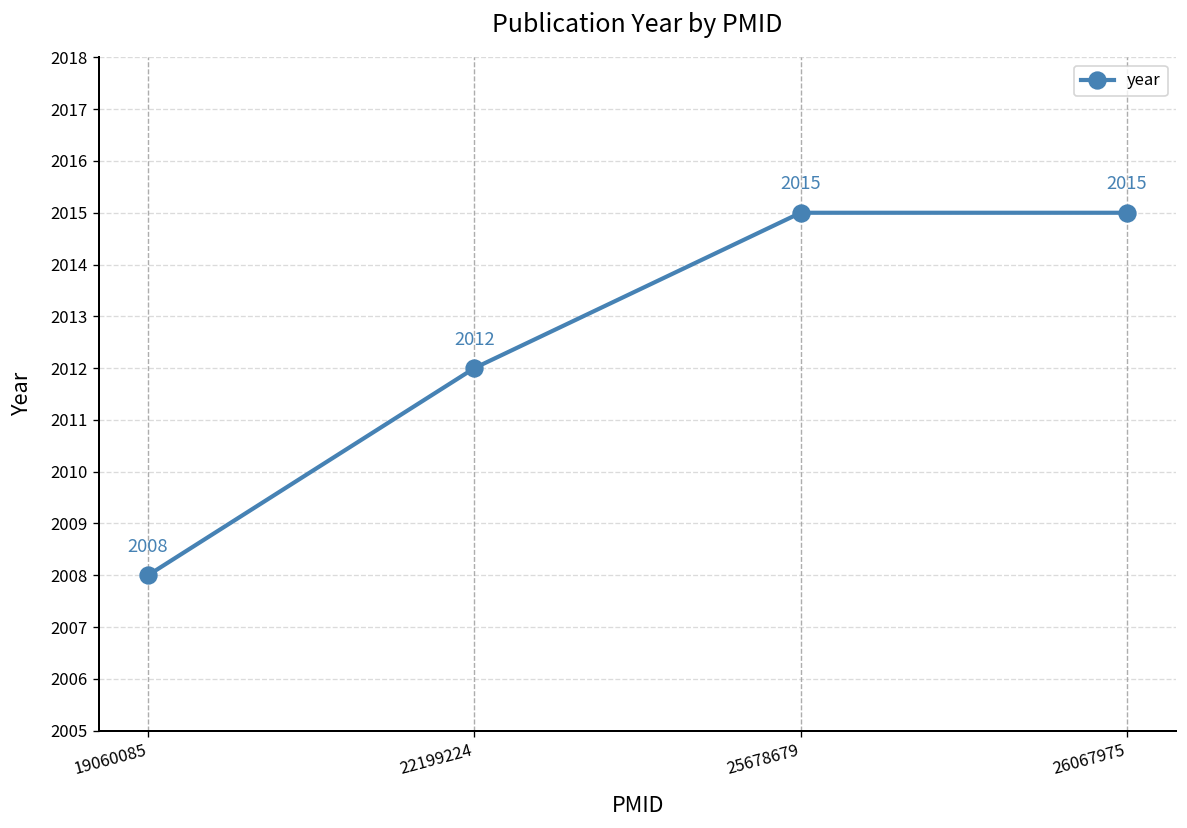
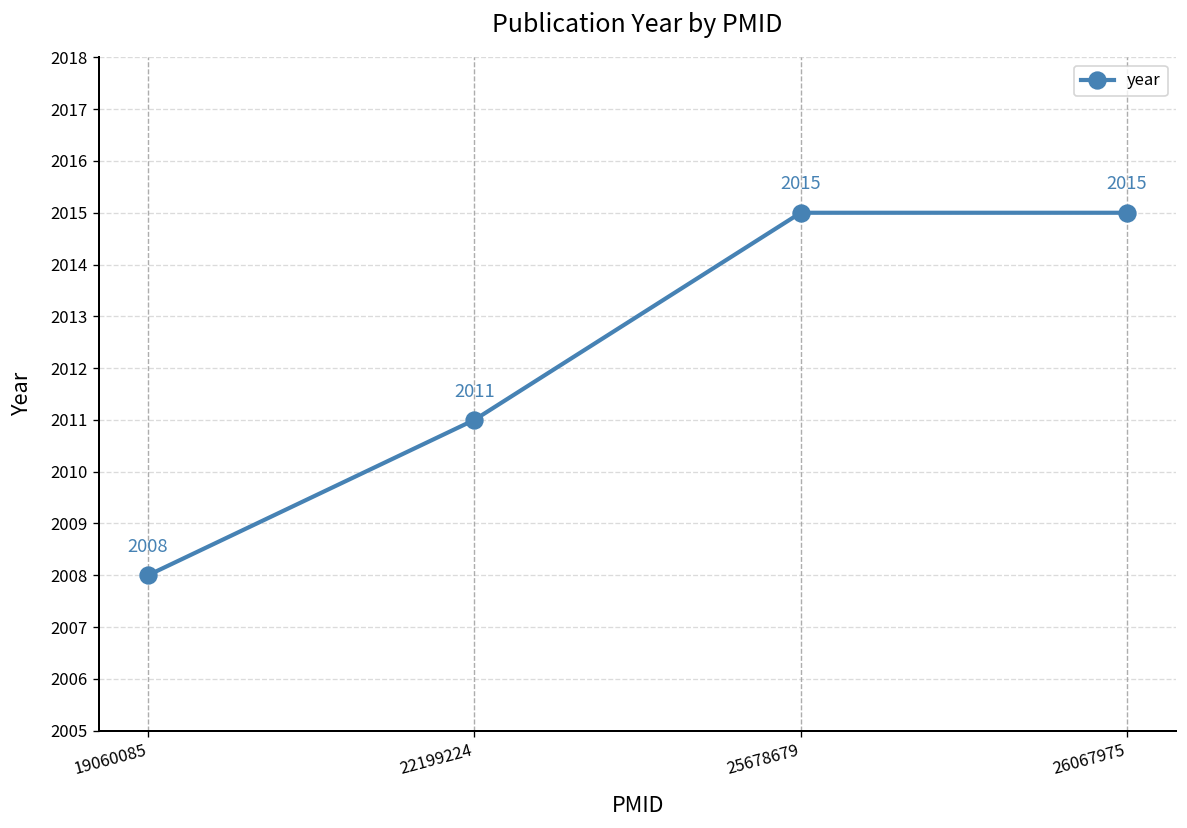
  {
    "19060085": 2008,
-   "22199224": 2012,
+   "22199224": 2011,
    "25678679": 2015,
    "26067975": 2015
  }
